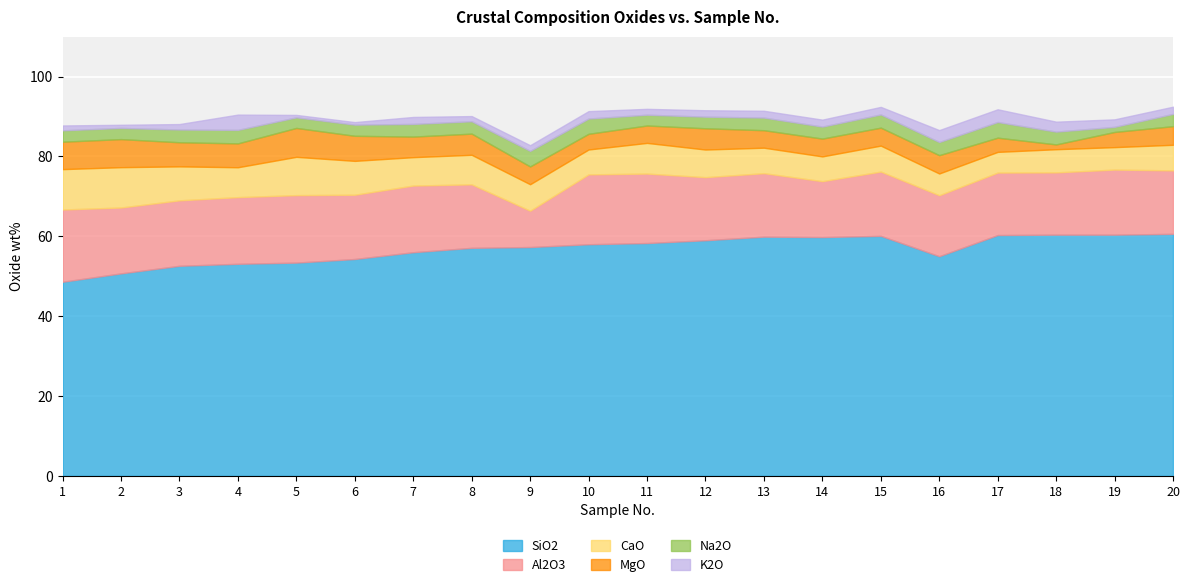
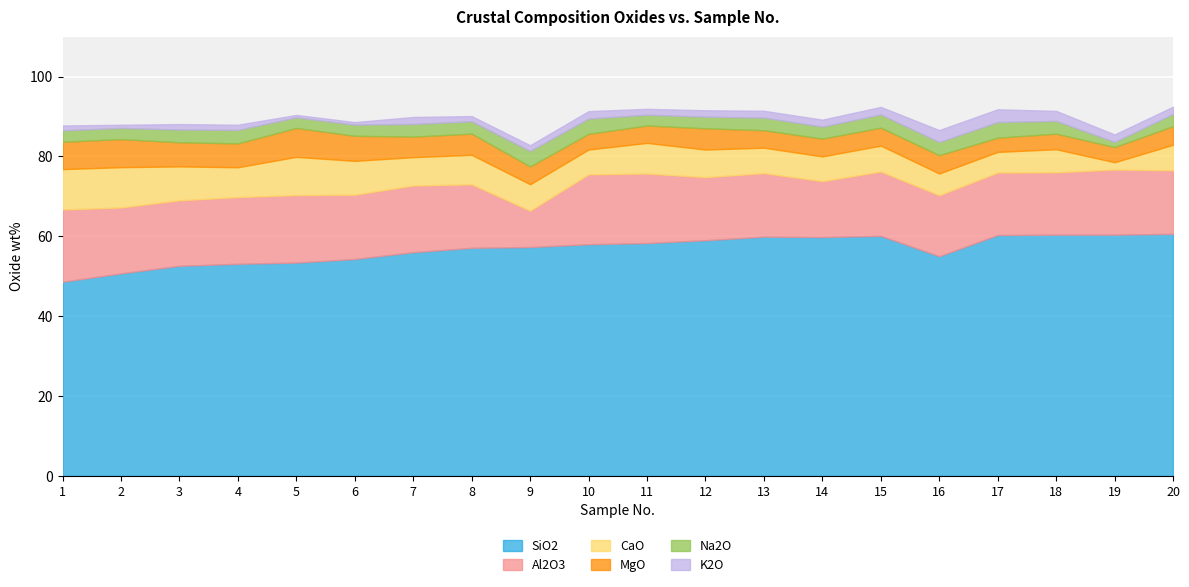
  {
    "SiO2": {
      "1": 49,
      "2": 51,
      "3": 53,
      "4": 53,
      "5": 53,
      "6": 54,
      "7": 56,
      "8": 57,
      "9": 57,
      "10": 58,
      "11": 58,
      "12": 59,
      "13": 60,
      "14": 60,
      "15": 60,
      "16": 55,
      "17": 60,
      "18": 60,
      "19": 60,
      "20": 61
    },
    "Al2O3": {
      "1": 18,
      "2": 17,
      "3": 16,
      "4": 17,
      "5": 17,
      "6": 16,
      "7": 17,
      "8": 16,
      "9": 9,
      "10": 18,
      "11": 17,
      "12": 16,
      "13": 16,
      "14": 14,
      "15": 16,
      "16": 15,
      "17": 16,
      "18": 16,
      "19": 16,
      "20": 16
    },
    "CaO": {
      "1": 10,
      "2": 10,
      "3": 9,
      "4": 7,
      "5": 10,
      "6": 8,
      "7": 7,
      "8": 7,
      "9": 7,
      "10": 6,
      "11": 8,
      "12": 7,
      "13": 6,
      "14": 6,
      "15": 7,
      "16": 5,
      "17": 5,
      "18": 6,
-     "19": 6,
+     "19": 2,
      "20": 6
    },
    "MgO": {
      "1": 7,
      "2": 7,
      "3": 6,
      "4": 6,
      "5": 7,
      "6": 6,
      "7": 5,
      "8": 5,
      "9": 4,
      "10": 4,
      "11": 4,
      "12": 5,
      "13": 4,
      "14": 4,
      "15": 5,
      "16": 5,
      "17": 4,
-     "18": 1,
+     "18": 4,
      "19": 4,
      "20": 5
    },
    "Na2O": {
      "1": 3,
      "2": 3,
      "3": 3,
      "4": 3,
      "7": 3,
      "8": 3,
      "9": 4,
      "10": 4,
      "11": 3,
      "12": 3,
      "13": 3,
      "14": 3,
      "15": 3,
      "16": 3,
      "17": 4,
      "18": 3,
      "19": 1,
      "20": 3
    },
    "K2O": {
      "1": 1,
      "2": 1,
      "3": 1,
-     "4": 4,
+     "4": 1,
      "7": 2,
      "8": 1,
      "9": 1,
      "10": 2,
      "11": 1,
      "12": 2,
      "13": 2,
      "14": 2,
      "15": 2,
      "16": 3,
      "17": 3,
      "18": 3,
      "19": 2,
      "20": 2
    }
  }
